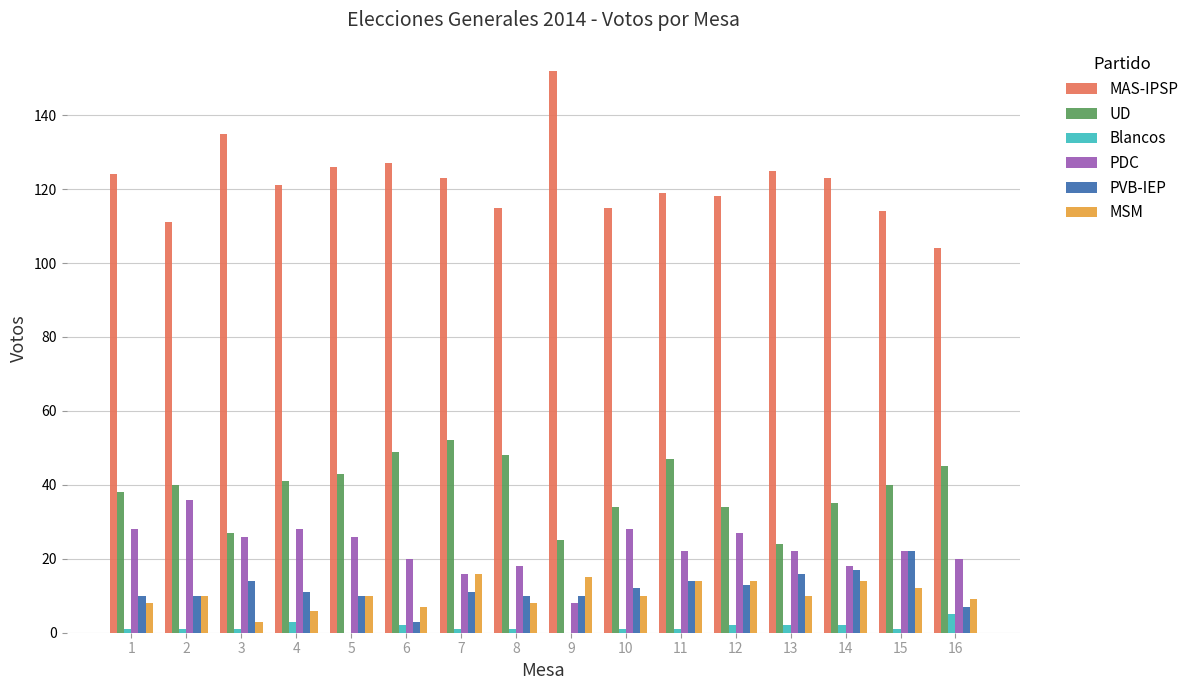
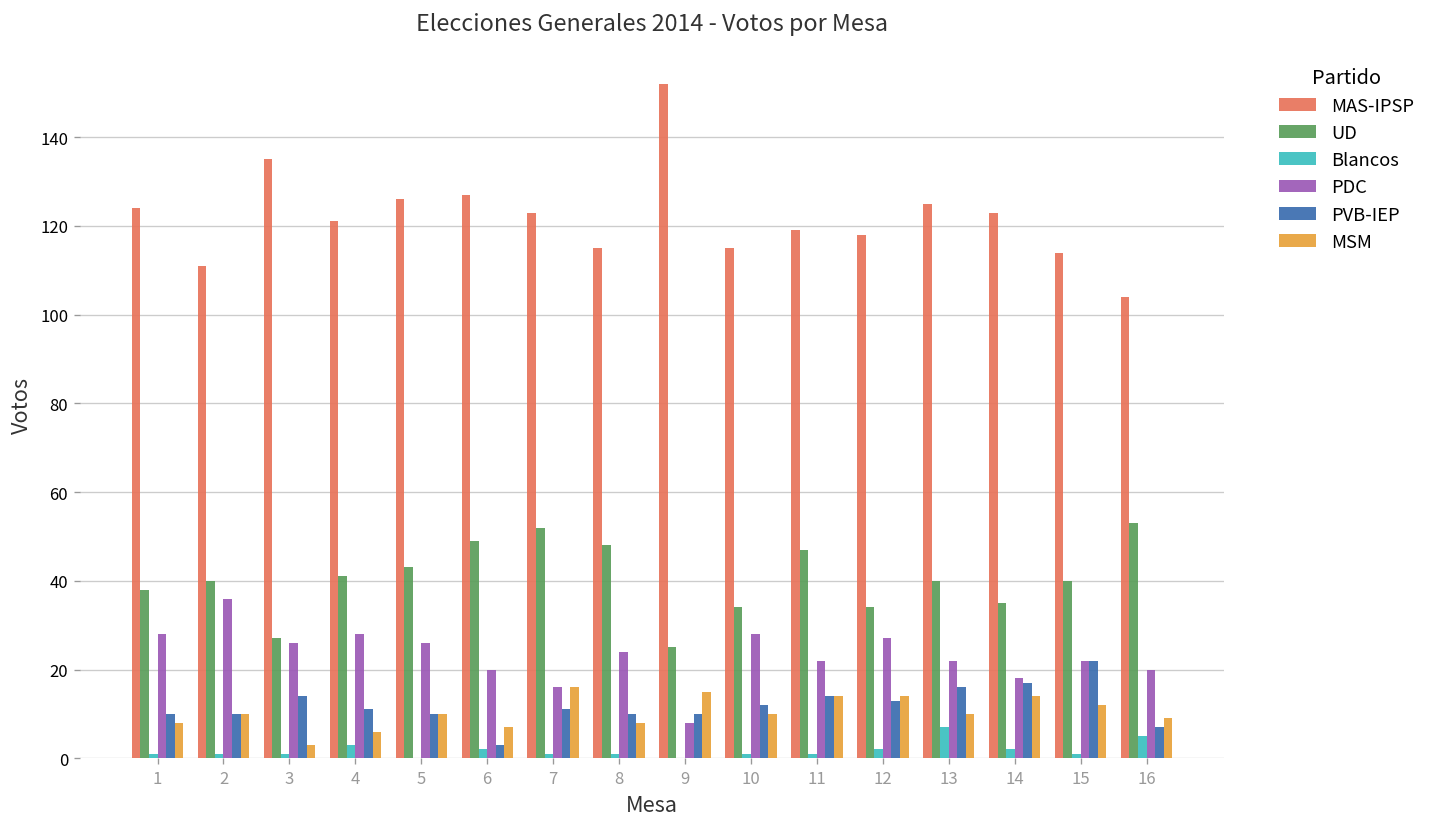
  {
    "UD": {
      "1": 38,
      "2": 40,
      "3": 27,
      "4": 41,
      "5": 43,
      "6": 49,
      "7": 52,
      "8": 48,
      "9": 25,
      "10": 34,
      "11": 47,
      "12": 34,
-     "13": 24,
+     "13": 40,
      "14": 35,
      "15": 40,
-     "16": 45
+     "16": 53
    },
    "Blancos": {
      "1": 1,
      "2": 1,
      "3": 1,
      "4": 3,
      "5": 0,
      "6": 2,
      "7": 1,
      "8": 1,
      "9": 0,
      "10": 1,
      "11": 1,
      "12": 2,
-     "13": 2,
+     "13": 7,
      "14": 2,
      "15": 1,
      "16": 5
    },
    "PDC": {
      "1": 28,
      "2": 36,
      "3": 26,
      "4": 28,
      "5": 26,
      "6": 20,
      "7": 16,
-     "8": 18,
+     "8": 24,
      "9": 8,
      "10": 28,
      "11": 22,
      "12": 27,
      "13": 22,
      "14": 18,
      "15": 22,
      "16": 20
    },
    "PVB-IEP": {
      "1": 10,
      "2": 10,
      "3": 14,
      "4": 11,
      "5": 10,
      "6": 3,
      "7": 11,
      "8": 10,
      "9": 10,
      "10": 12,
      "11": 14,
      "12": 13,
      "13": 16,
      "14": 17,
      "15": 22,
      "16": 7
    }
  }
